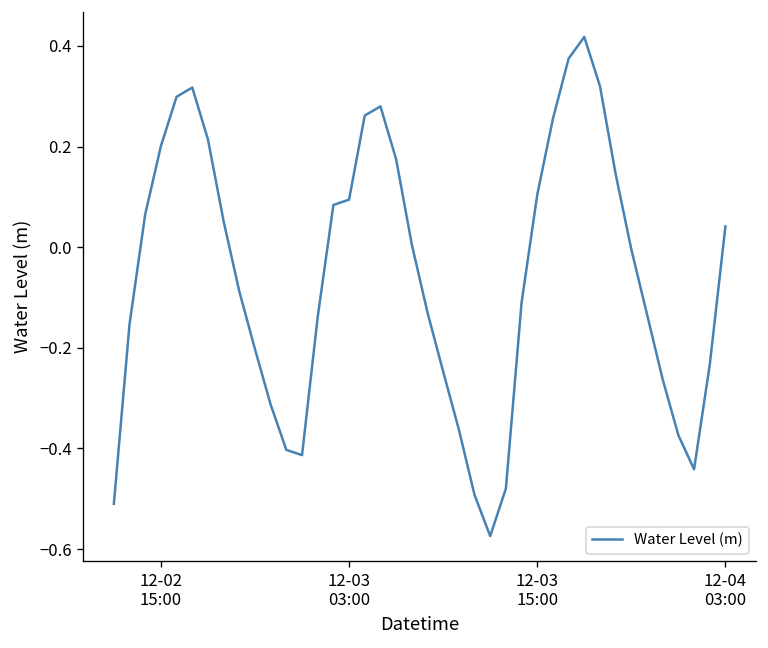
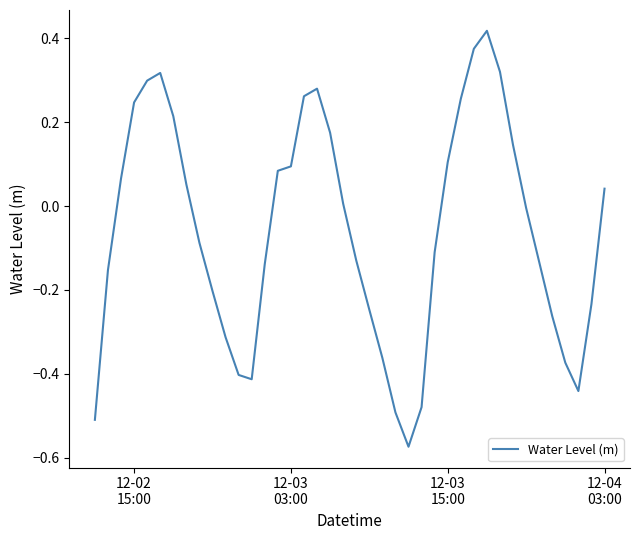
  {
-   "12-02 15:00": 0.20,
+   "12-02 15:00": 0.25,
    "12-03 03:00": 0.09,
    "12-03 15:00": 0.10,
    "12-04 03:00": 0.04
  }
